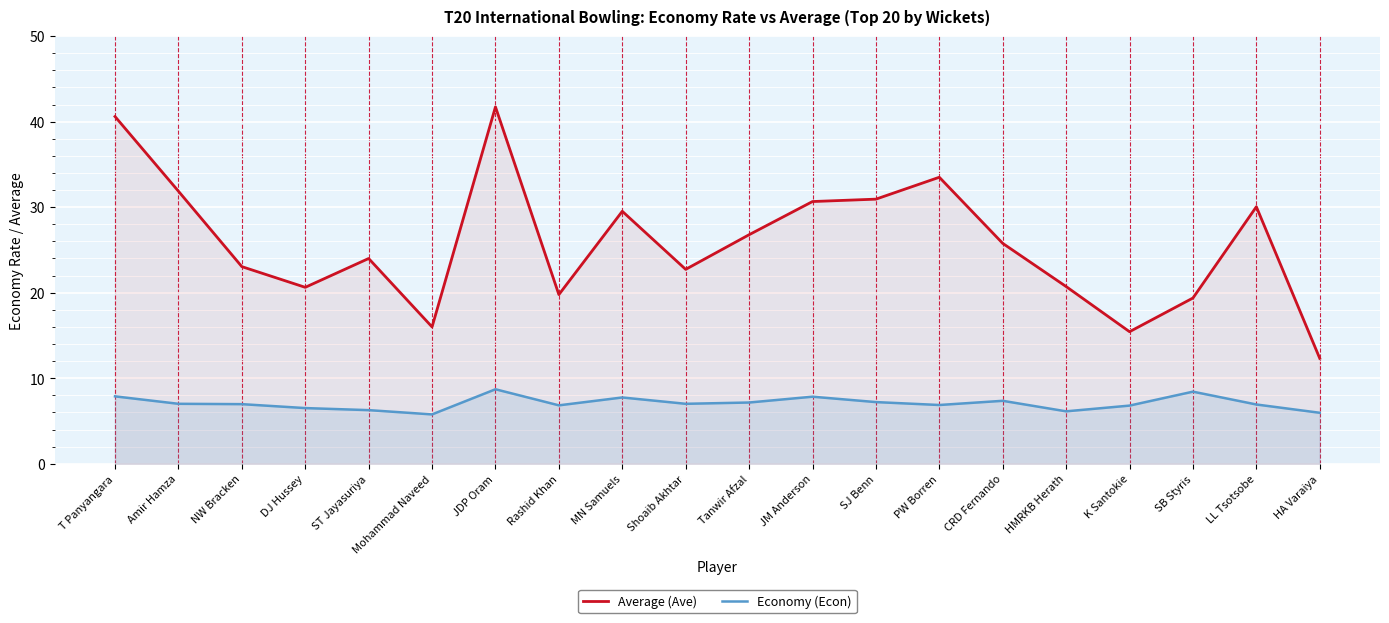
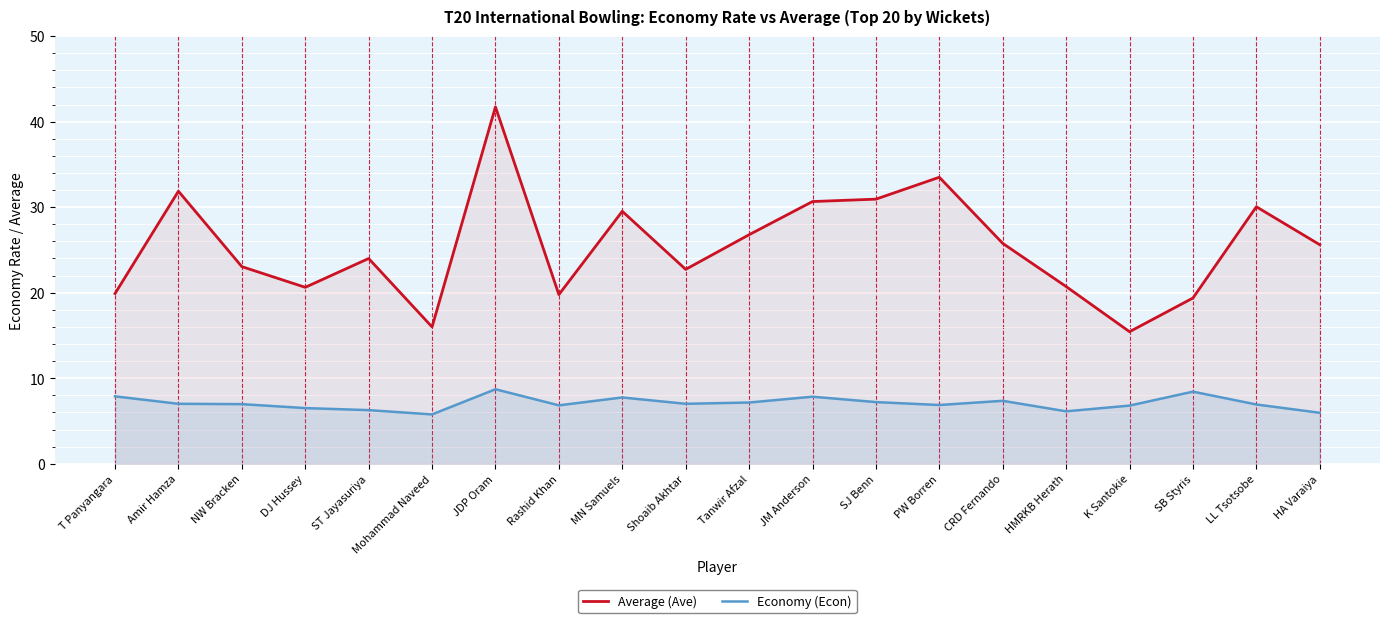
  {
    "Average (Ave)": {
-     "T Panyangara": 41,
+     "T Panyangara": 20,
      "Amir Hamza": 32,
      "NW Bracken": 23,
      "DJ Hussey": 21,
      "ST Jayasuriya": 24,
      "Mohammad Naveed": 16,
      "JDP Oram": 42,
      "Rashid Khan": 20,
      "MN Samuels": 30,
      "Shoaib Akhtar": 23,
      "Tanwir Afzal": 27,
      "JM Anderson": 31,
      "SJ Benn": 31,
      "PW Borren": 34,
      "CRD Fernando": 26,
      "HMRKB Herath": 21,
      "K Santokie": 15,
      "SB Styris": 19,
      "LL Tsotsobe": 30,
-     "HA Varaiya": 12
+     "HA Varaiya": 26
    },
    "Economy (Econ)": {
      "T Panyangara": 8,
      "Amir Hamza": 7,
      "NW Bracken": 7,
      "DJ Hussey": 7,
      "ST Jayasuriya": 6,
      "Mohammad Naveed": 6,
      "JDP Oram": 9,
      "Rashid Khan": 7,
      "MN Samuels": 8,
      "Shoaib Akhtar": 7,
      "Tanwir Afzal": 7,
      "JM Anderson": 8,
      "SJ Benn": 7,
      "PW Borren": 7,
      "CRD Fernando": 7,
      "HMRKB Herath": 6,
      "K Santokie": 7,
      "SB Styris": 8,
      "LL Tsotsobe": 7,
      "HA Varaiya": 6
    }
  }
